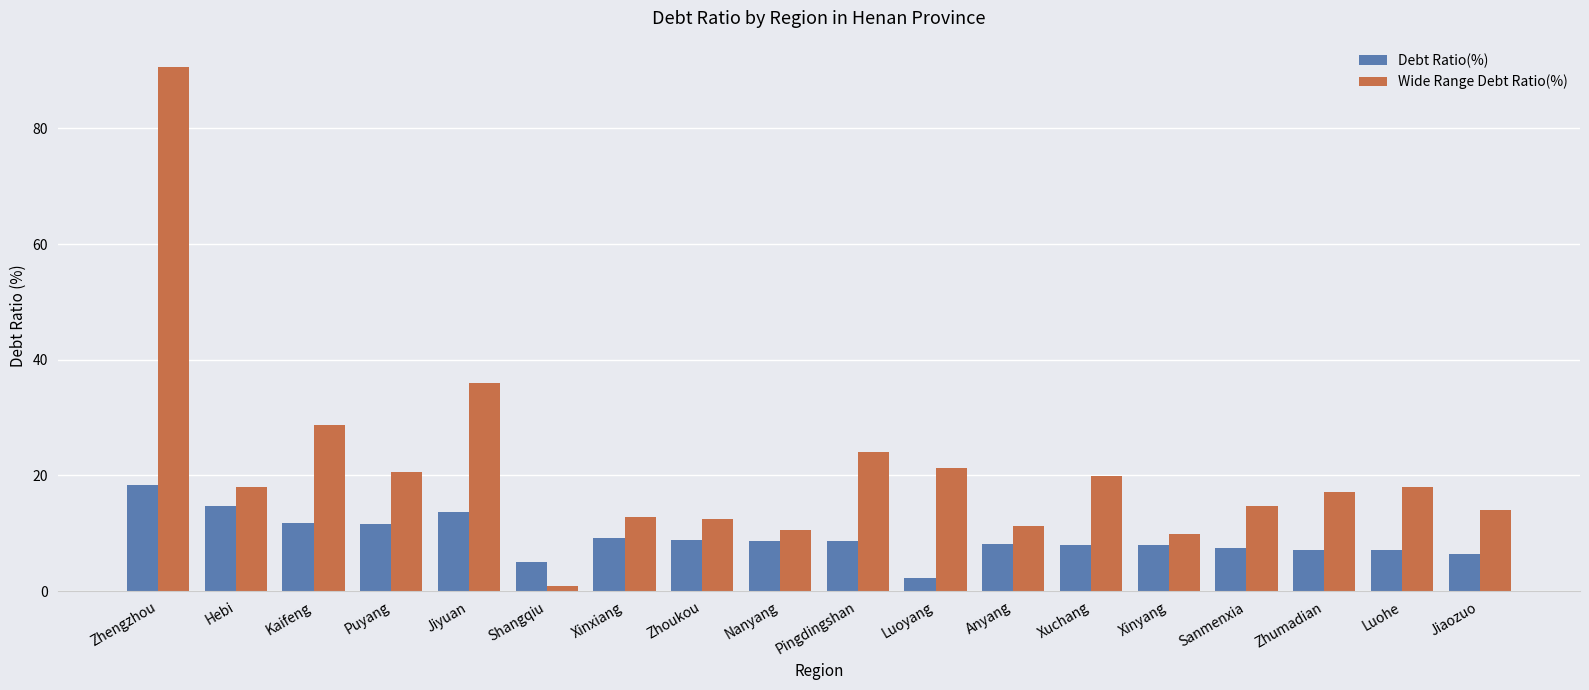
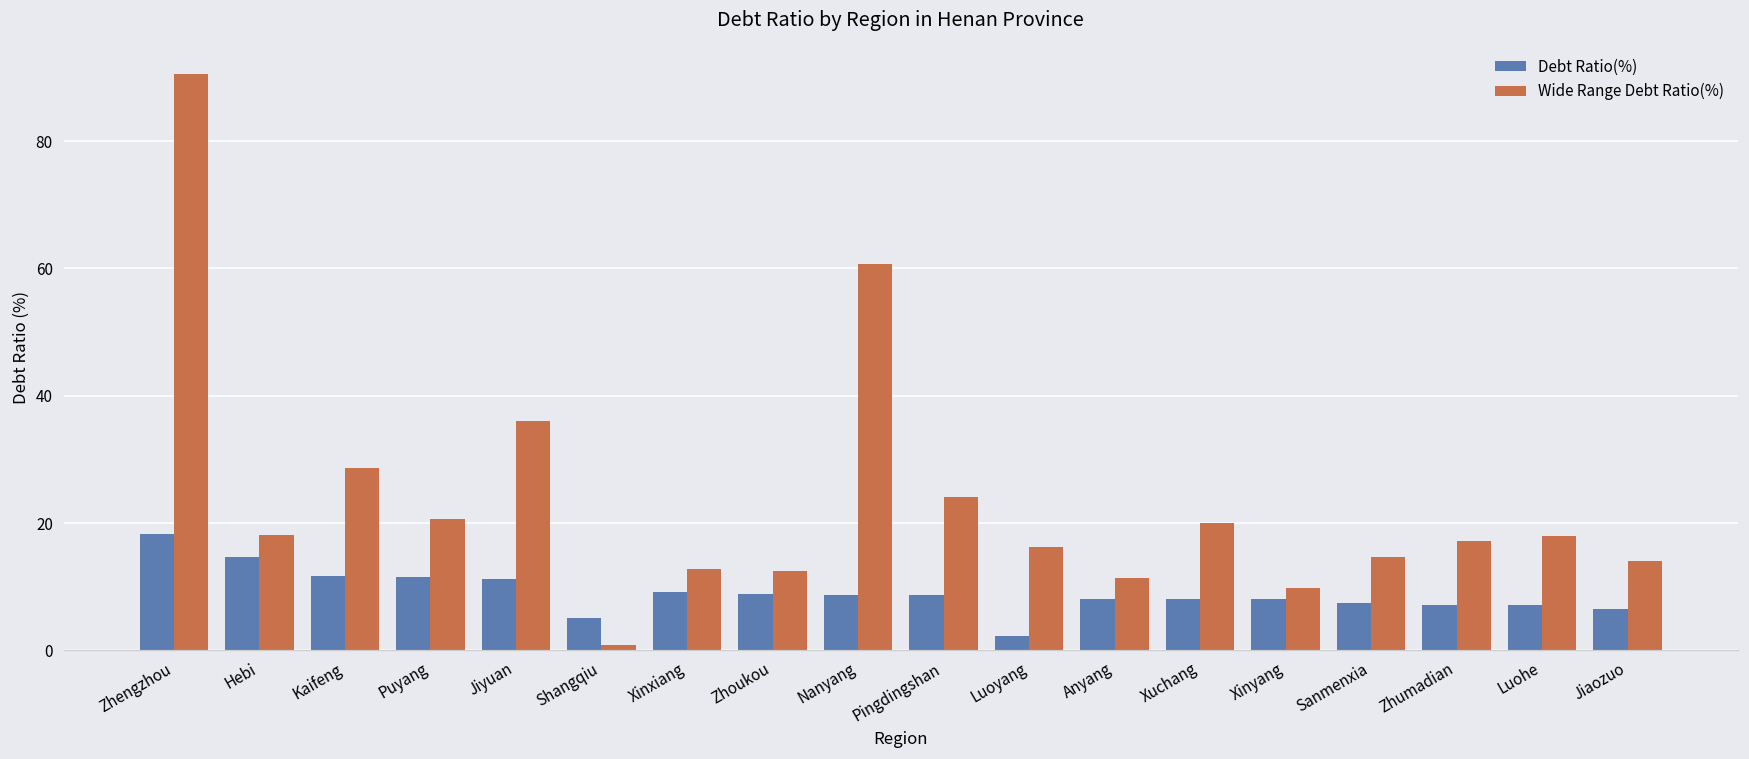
  {
    "Debt Ratio(%)": {
      "Zhengzhou": 18,
      "Hebi": 15,
      "Kaifeng": 12,
      "Puyang": 12,
-     "Jiyuan": 14,
+     "Jiyuan": 11,
      "Shangqiu": 5,
      "Xinxiang": 9,
      "Zhoukou": 9,
      "Nanyang": 9,
      "Pingdingshan": 9,
      "Luoyang": 2,
      "Anyang": 8,
      "Xuchang": 8,
      "Xinyang": 8,
      "Sanmenxia": 7,
      "Zhumadian": 7,
      "Luohe": 7,
      "Jiaozuo": 6
    },
    "Wide Range Debt Ratio(%)": {
      "Zhengzhou": 91,
      "Hebi": 18,
      "Kaifeng": 29,
      "Puyang": 21,
      "Jiyuan": 36,
      "Shangqiu": 1,
      "Xinxiang": 13,
      "Zhoukou": 12,
-     "Nanyang": 11,
+     "Nanyang": 61,
      "Pingdingshan": 24,
-     "Luoyang": 21,
+     "Luoyang": 16,
      "Anyang": 11,
      "Xuchang": 20,
      "Xinyang": 10,
      "Sanmenxia": 15,
      "Zhumadian": 17,
      "Luohe": 18,
      "Jiaozuo": 14
    }
  }
